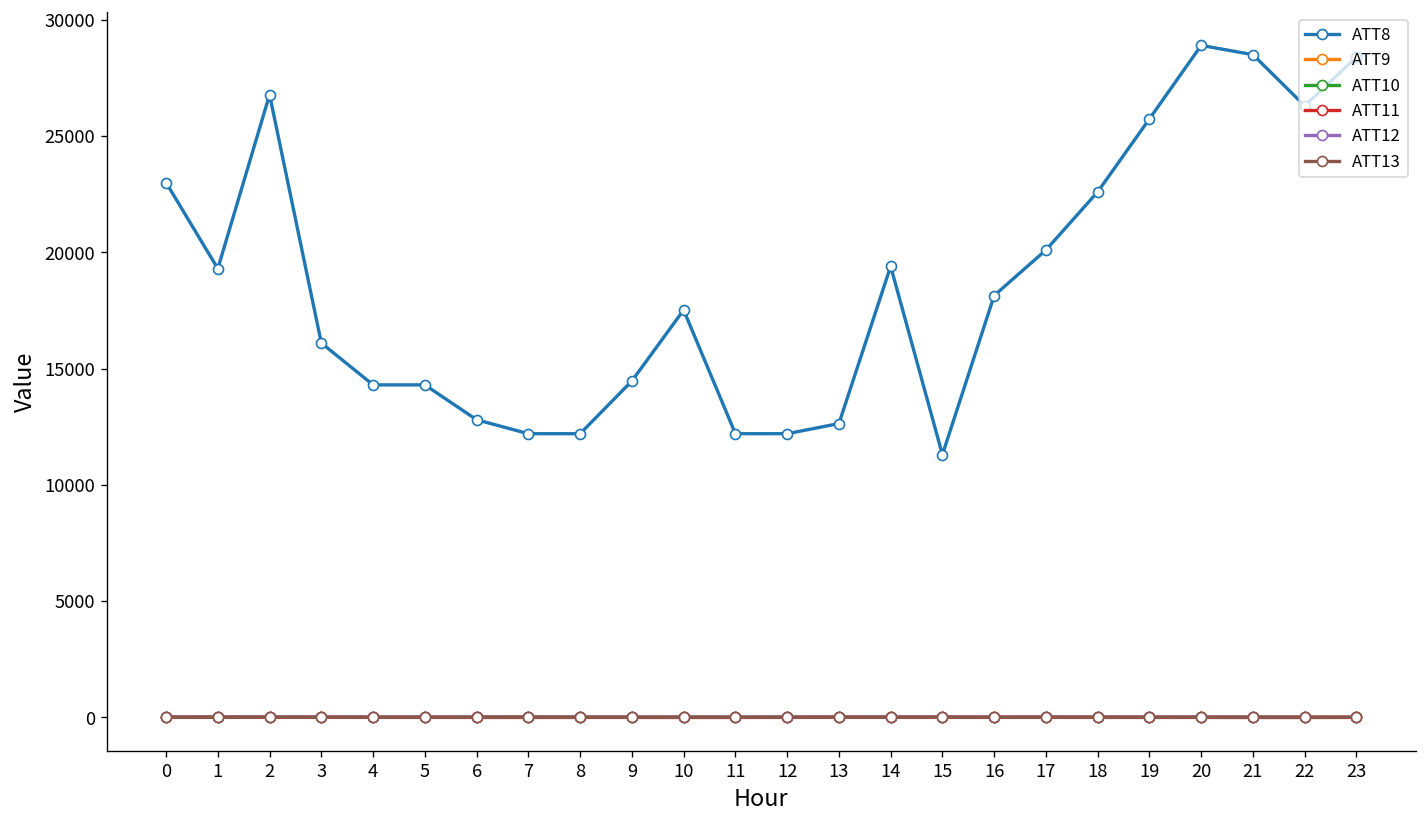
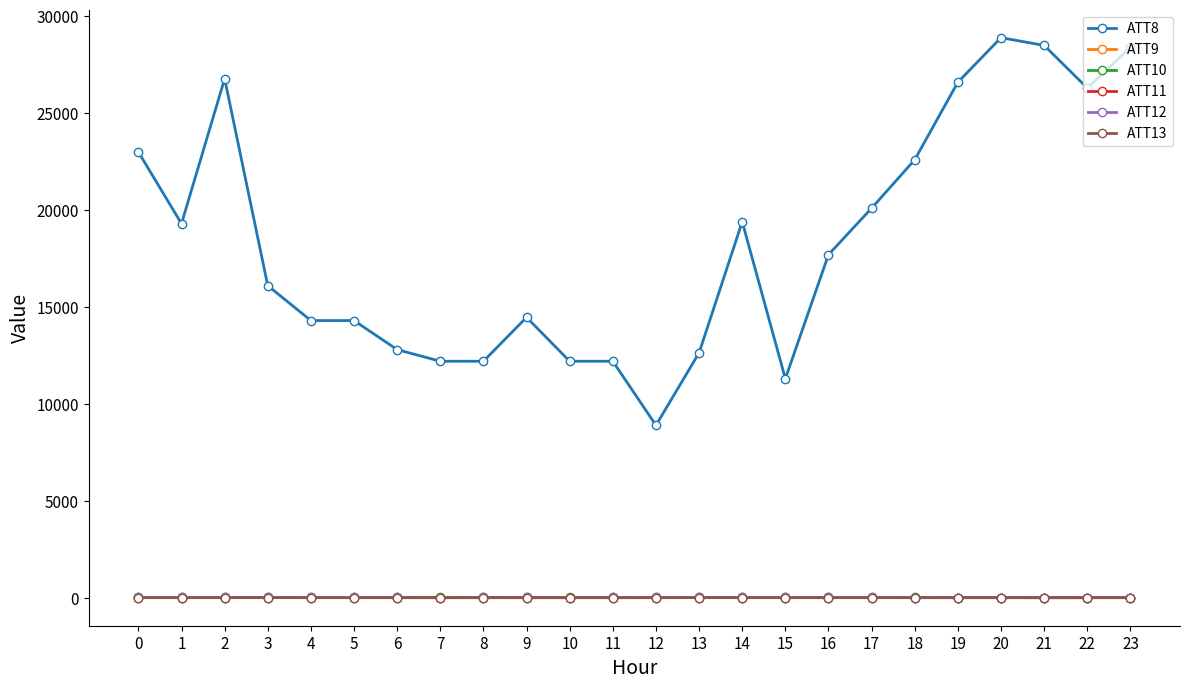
  {
    "ATT8": {
      "0": 23000,
      "1": 19300,
      "2": 26800,
      "3": 16100,
      "4": 14300,
      "5": 14300,
      "6": 12800,
      "7": 12200,
      "8": 12200,
      "9": 14500,
-     "10": 17500,
+     "10": 12200,
      "11": 12200,
-     "12": 12200,
+     "12": 8900,
      "13": 12600,
      "14": 19400,
      "15": 11300,
-     "16": 18100,
+     "16": 17700,
      "17": 20100,
      "18": 22600,
-     "19": 25700,
+     "19": 26600,
      "20": 28900,
      "21": 28500
    },
    "ATT13": {
      "0": 0,
      "1": 0,
      "2": 0,
      "3": 0,
      "4": 0,
      "5": 0,
      "6": 0,
      "7": 0,
      "8": 0,
      "9": 0,
      "10": 0,
      "11": 0,
      "12": 0,
      "13": 0,
      "14": 0,
      "15": 0,
      "16": 0,
      "17": 0,
      "18": 0,
      "19": 0,
      "20": 0,
      "21": 0,
      "22": 0,
      "23": 0
    }
  }
